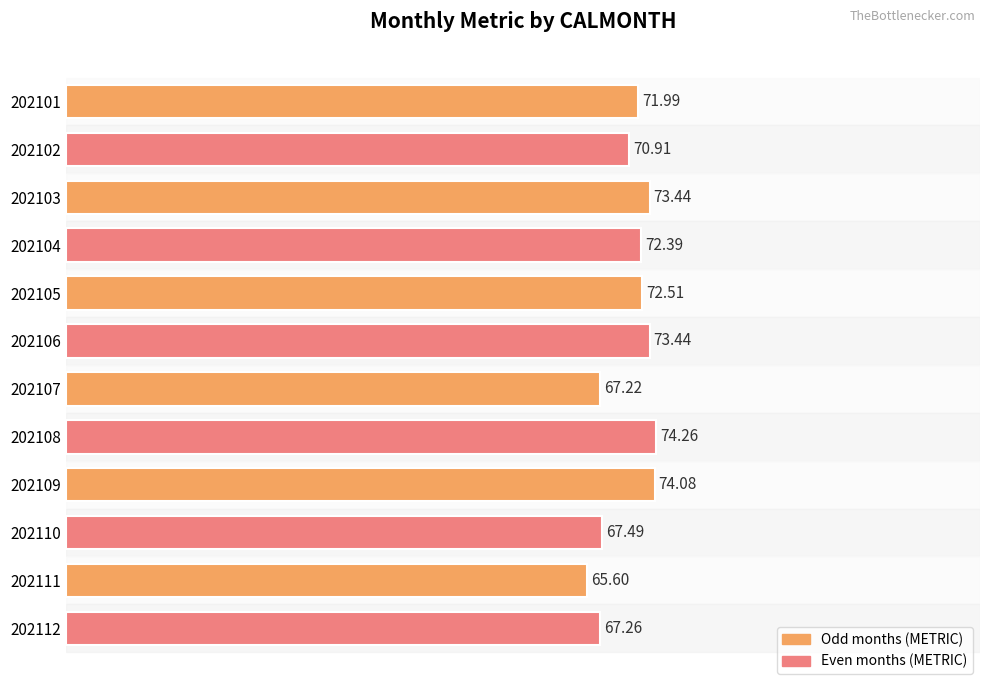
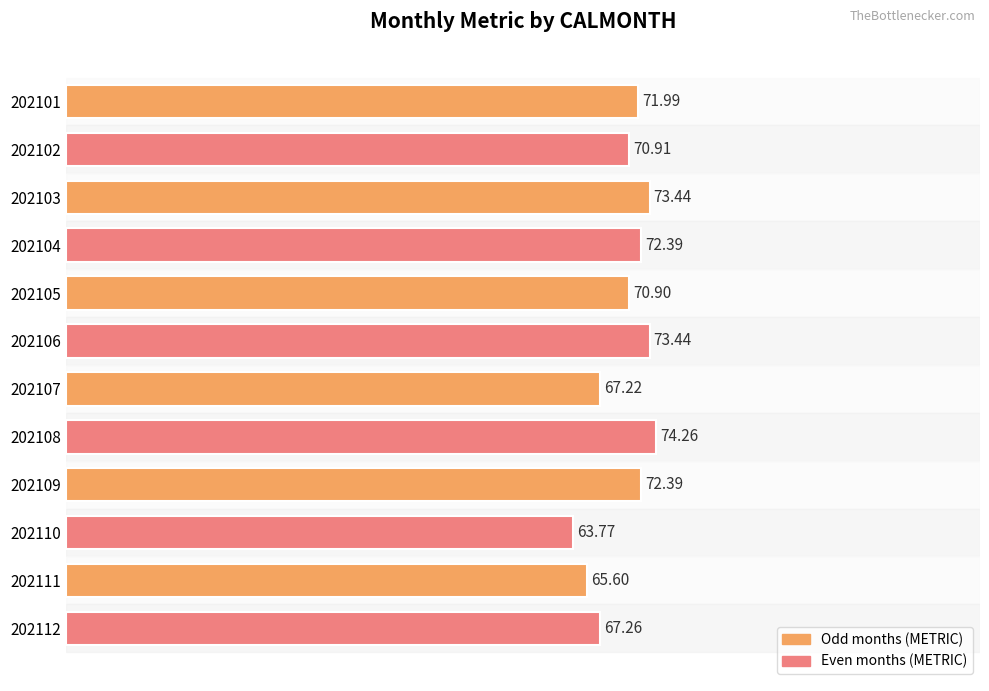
  {
    "202101": 71.99,
    "202102": 70.91,
    "202103": 73.44,
    "202104": 72.39,
-   "202105": 72.51,
+   "202105": 70.90,
    "202106": 73.44,
    "202107": 67.22,
    "202108": 74.26,
-   "202109": 74.08,
-   "202110": 67.49,
+   "202109": 72.39,
+   "202110": 63.77,
    "202111": 65.60,
    "202112": 67.26
  }
